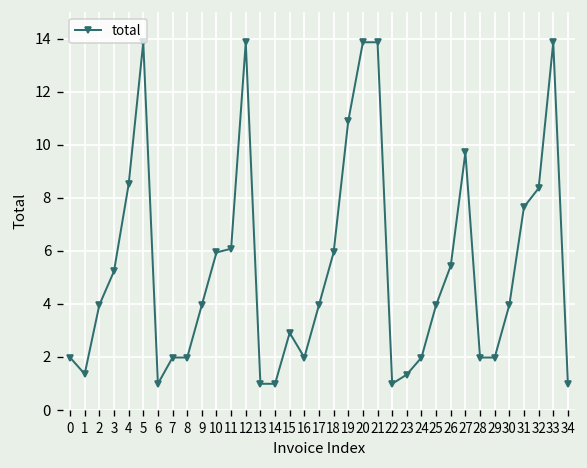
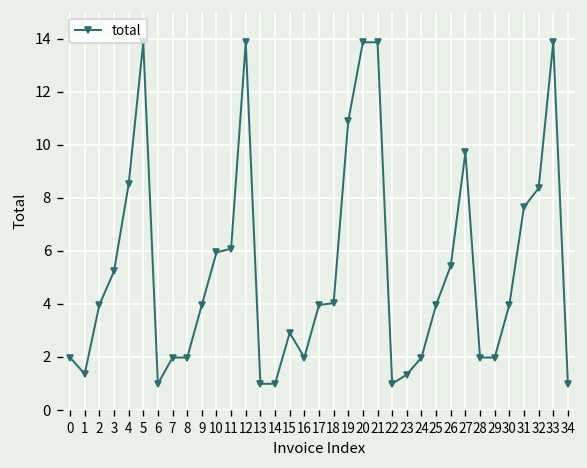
  {
    "0": 2.0,
    "1": 1.4,
    "2": 4.0,
    "3": 5.2,
    "4": 8.5,
    "5": 13.9,
    "6": 1.0,
    "7": 2.0,
    "8": 2.0,
    "9": 4.0,
    "10": 5.9,
    "11": 6.1,
    "12": 13.9,
    "13": 1.0,
    "14": 1.0,
    "15": 2.9,
    "16": 2.0,
    "17": 4.0,
-   "18": 5.9,
+   "18": 4.0,
    "19": 10.9,
    "20": 13.9,
    "21": 13.9,
    "22": 1.0,
    "23": 1.3,
    "24": 2.0,
    "25": 4.0,
    "26": 5.4,
    "27": 9.7,
    "28": 2.0,
    "29": 2.0,
    "30": 4.0,
    "31": 7.7,
    "32": 8.4,
    "33": 13.9,
    "34": 1.0
  }
